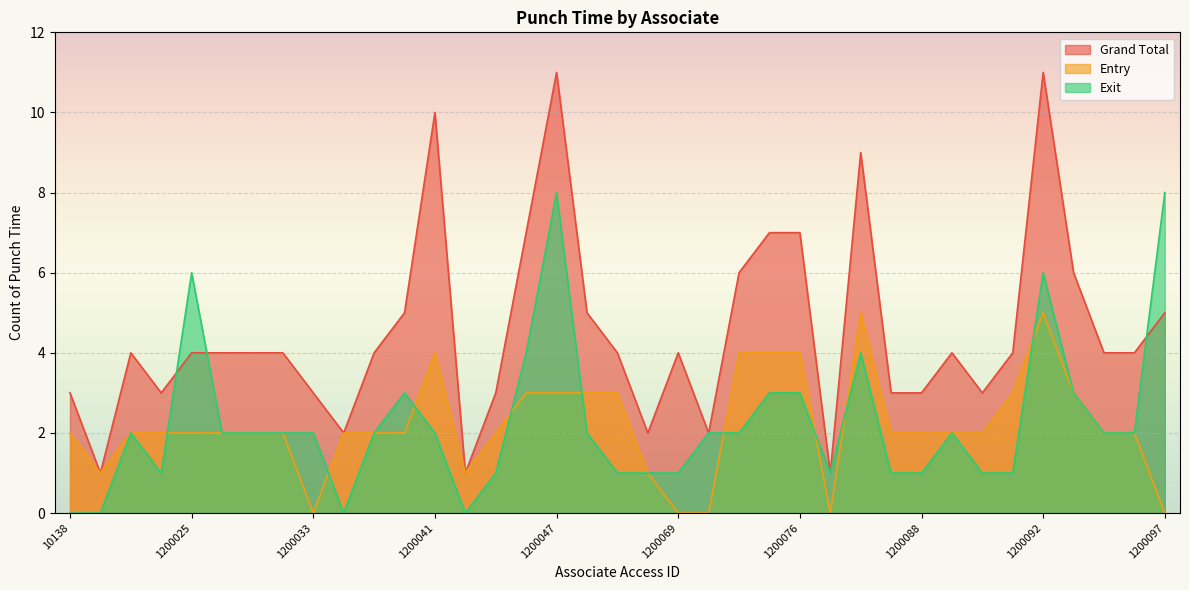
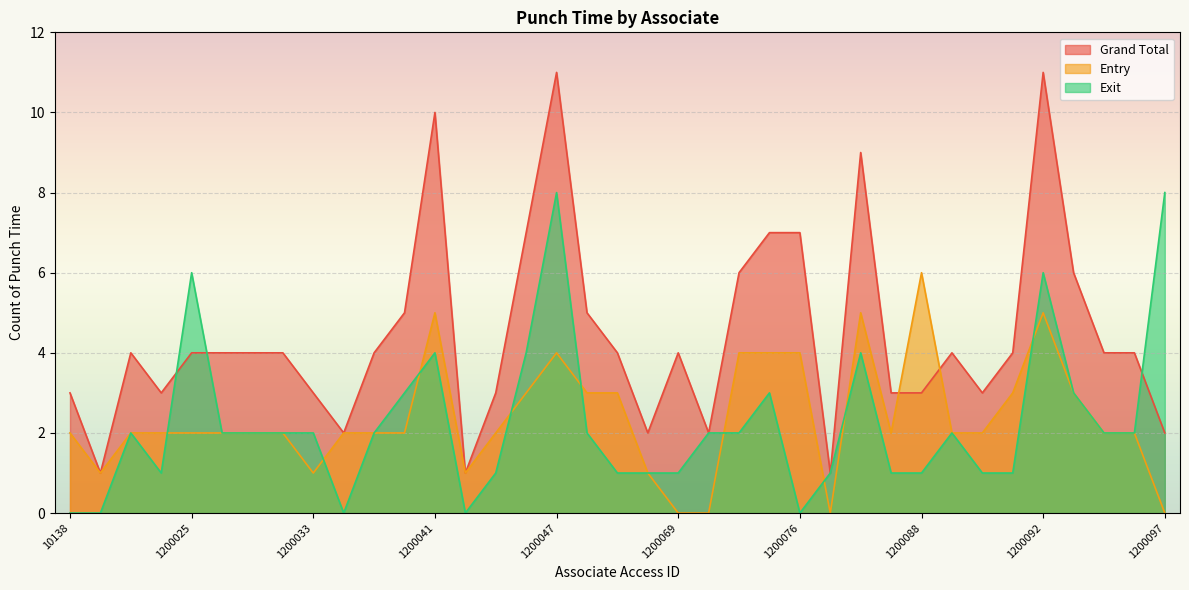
  {
    "Grand Total": {
      "10138": 3,
      "1200025": 4,
      "1200033": 3,
      "1200041": 10,
      "1200047": 11,
      "1200069": 4,
      "1200076": 7,
      "1200088": 3,
      "1200092": 11,
-     "1200097": 5
+     "1200097": 2
    },
    "Entry": {
      "10138": 2,
      "1200025": 2,
-     "1200033": 0,
-     "1200041": 4,
-     "1200047": 3,
+     "1200033": 1,
+     "1200041": 5,
+     "1200047": 4,
      "1200069": 0,
      "1200076": 4,
-     "1200088": 2,
+     "1200088": 6,
      "1200092": 5,
      "1200097": 0
    },
    "Exit": {
      "10138": 0,
      "1200025": 6,
      "1200033": 2,
-     "1200041": 2,
+     "1200041": 4,
      "1200047": 8,
      "1200069": 1,
-     "1200076": 3,
+     "1200076": 0,
      "1200088": 1,
      "1200092": 6,
      "1200097": 8
    }
  }
